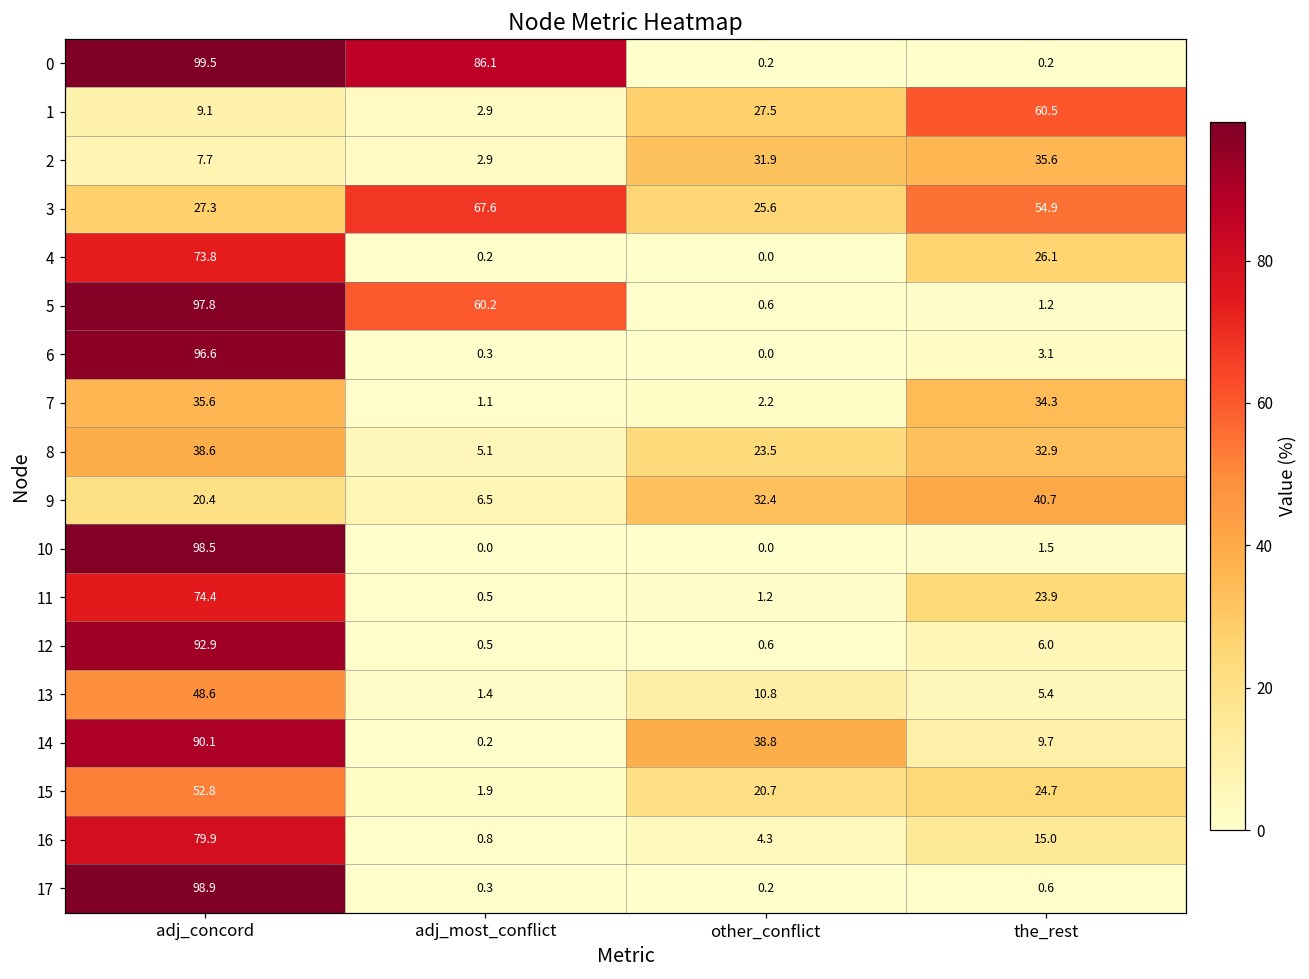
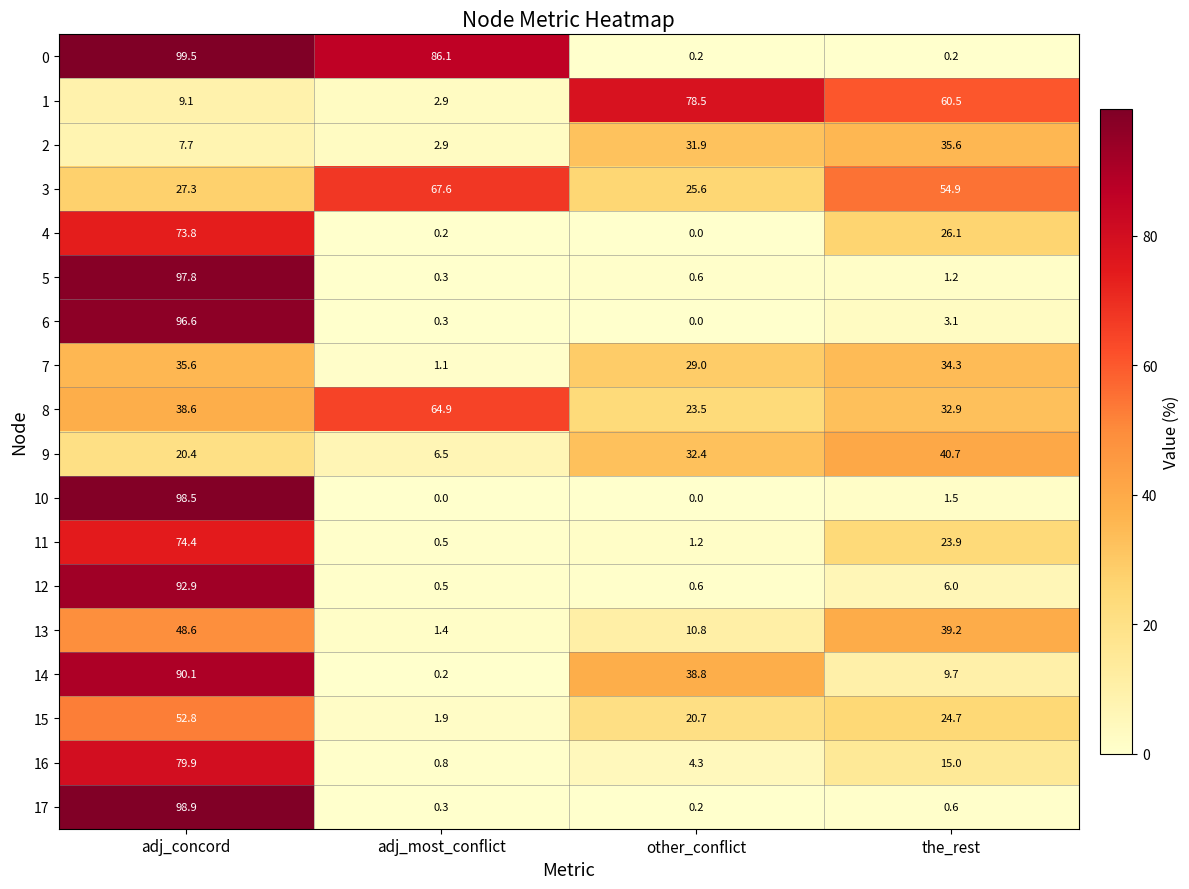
  {
    "0": {
      "adj_concord": 99.5,
      "adj_most_conflict": 86.1,
      "other_conflict": 0.2,
      "the_rest": 0.2
    },
    "1": {
      "adj_concord": 9.1,
      "adj_most_conflict": 2.9,
-     "other_conflict": 27.5,
+     "other_conflict": 78.5,
      "the_rest": 60.5
    },
    "2": {
      "adj_concord": 7.7,
      "adj_most_conflict": 2.9,
      "other_conflict": 31.9,
      "the_rest": 35.6
    },
    "3": {
      "adj_concord": 27.3,
      "adj_most_conflict": 67.6,
      "other_conflict": 25.6,
      "the_rest": 54.9
    },
    "4": {
      "adj_concord": 73.8,
      "adj_most_conflict": 0.2,
      "other_conflict": 0.0,
      "the_rest": 26.1
    },
    "5": {
      "adj_concord": 97.8,
-     "adj_most_conflict": 60.2,
+     "adj_most_conflict": 0.3,
      "other_conflict": 0.6,
      "the_rest": 1.2
    },
    "6": {
      "adj_concord": 96.6,
      "adj_most_conflict": 0.3,
      "other_conflict": 0.0,
      "the_rest": 3.1
    },
    "7": {
      "adj_concord": 35.6,
      "adj_most_conflict": 1.1,
-     "other_conflict": 2.2,
+     "other_conflict": 29.0,
      "the_rest": 34.3
    },
    "8": {
      "adj_concord": 38.6,
-     "adj_most_conflict": 5.1,
+     "adj_most_conflict": 64.9,
      "other_conflict": 23.5,
      "the_rest": 32.9
    },
    "9": {
      "adj_concord": 20.4,
      "adj_most_conflict": 6.5,
      "other_conflict": 32.4,
      "the_rest": 40.7
    },
    "10": {
      "adj_concord": 98.5,
      "adj_most_conflict": 0.0,
      "other_conflict": 0.0,
      "the_rest": 1.5
    },
    "11": {
      "adj_concord": 74.4,
      "adj_most_conflict": 0.5,
      "other_conflict": 1.2,
      "the_rest": 23.9
    },
    "12": {
      "adj_concord": 92.9,
      "adj_most_conflict": 0.5,
      "other_conflict": 0.6,
      "the_rest": 6.0
    },
    "13": {
      "adj_concord": 48.6,
      "adj_most_conflict": 1.4,
      "other_conflict": 10.8,
-     "the_rest": 5.4
+     "the_rest": 39.2
    },
    "14": {
      "adj_concord": 90.1,
      "adj_most_conflict": 0.2,
      "other_conflict": 38.8,
      "the_rest": 9.7
    },
    "15": {
      "adj_concord": 52.8,
      "adj_most_conflict": 1.9,
      "other_conflict": 20.7,
      "the_rest": 24.7
    },
    "16": {
      "adj_concord": 79.9,
      "adj_most_conflict": 0.8,
      "other_conflict": 4.3,
      "the_rest": 15.0
    },
    "17": {
      "adj_concord": 98.9,
      "adj_most_conflict": 0.3,
      "other_conflict": 0.2,
      "the_rest": 0.6
    }
  }
